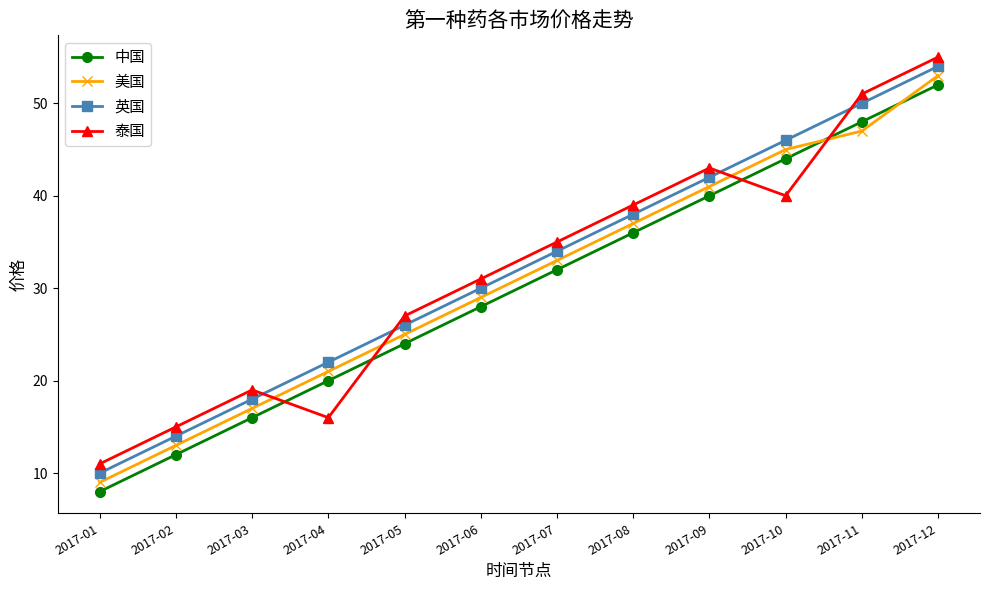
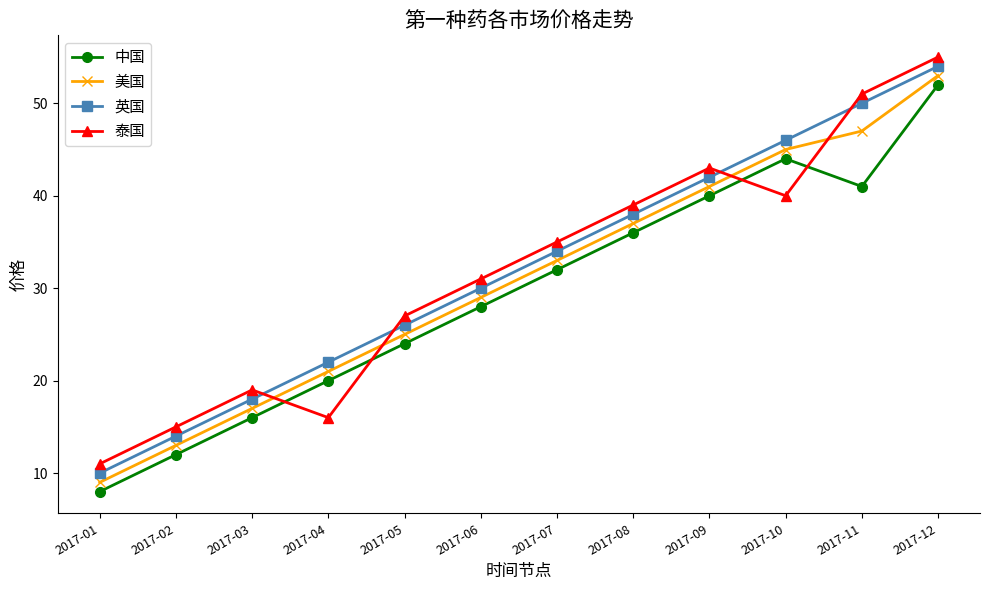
  {
    "中国": {
      "2017-01": 8,
      "2017-02": 12,
      "2017-03": 16,
      "2017-04": 20,
      "2017-05": 24,
      "2017-06": 28,
      "2017-07": 32,
      "2017-08": 36,
      "2017-09": 40,
      "2017-10": 44,
-     "2017-11": 48,
+     "2017-11": 41,
      "2017-12": 52
    },
    "美国": {
      "2017-01": 9,
      "2017-02": 13,
      "2017-03": 17,
      "2017-04": 21,
      "2017-05": 25,
      "2017-06": 29,
      "2017-07": 33,
      "2017-08": 37,
      "2017-09": 41,
      "2017-10": 45,
      "2017-11": 47,
      "2017-12": 53
    },
    "英国": {
      "2017-01": 10,
      "2017-02": 14,
      "2017-03": 18,
      "2017-04": 22,
      "2017-05": 26,
      "2017-06": 30,
      "2017-07": 34,
      "2017-08": 38,
      "2017-09": 42,
      "2017-10": 46,
      "2017-11": 50,
      "2017-12": 54
    },
    "泰国": {
      "2017-01": 11,
      "2017-02": 15,
      "2017-03": 19,
      "2017-04": 16,
      "2017-05": 27,
      "2017-06": 31,
      "2017-07": 35,
      "2017-08": 39,
      "2017-09": 43,
      "2017-10": 40,
      "2017-11": 51,
      "2017-12": 55
    }
  }
